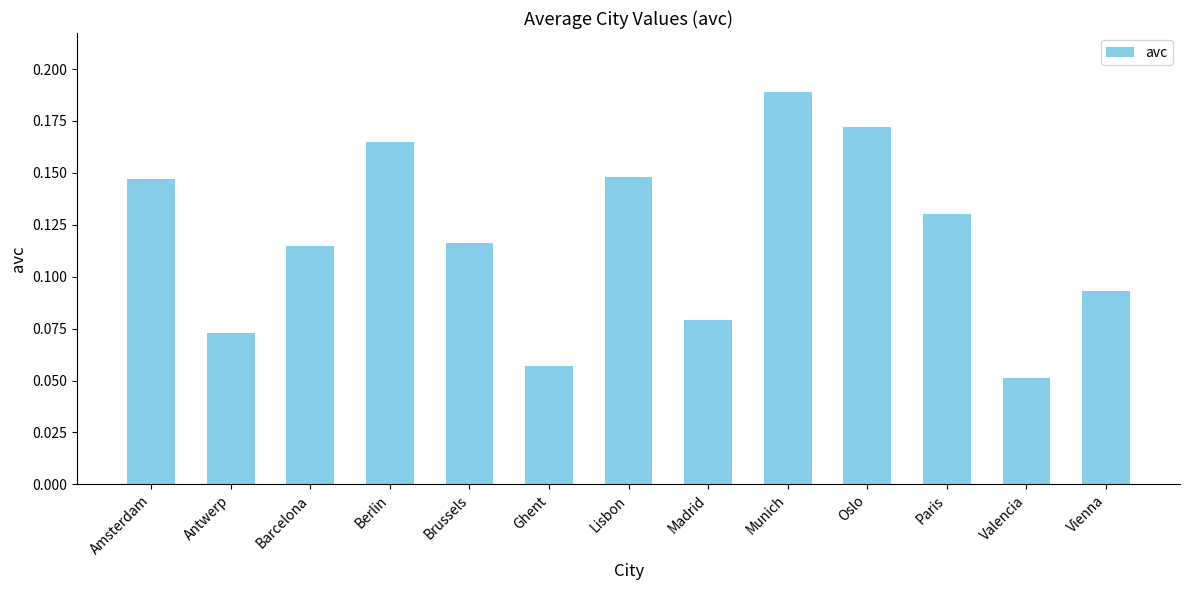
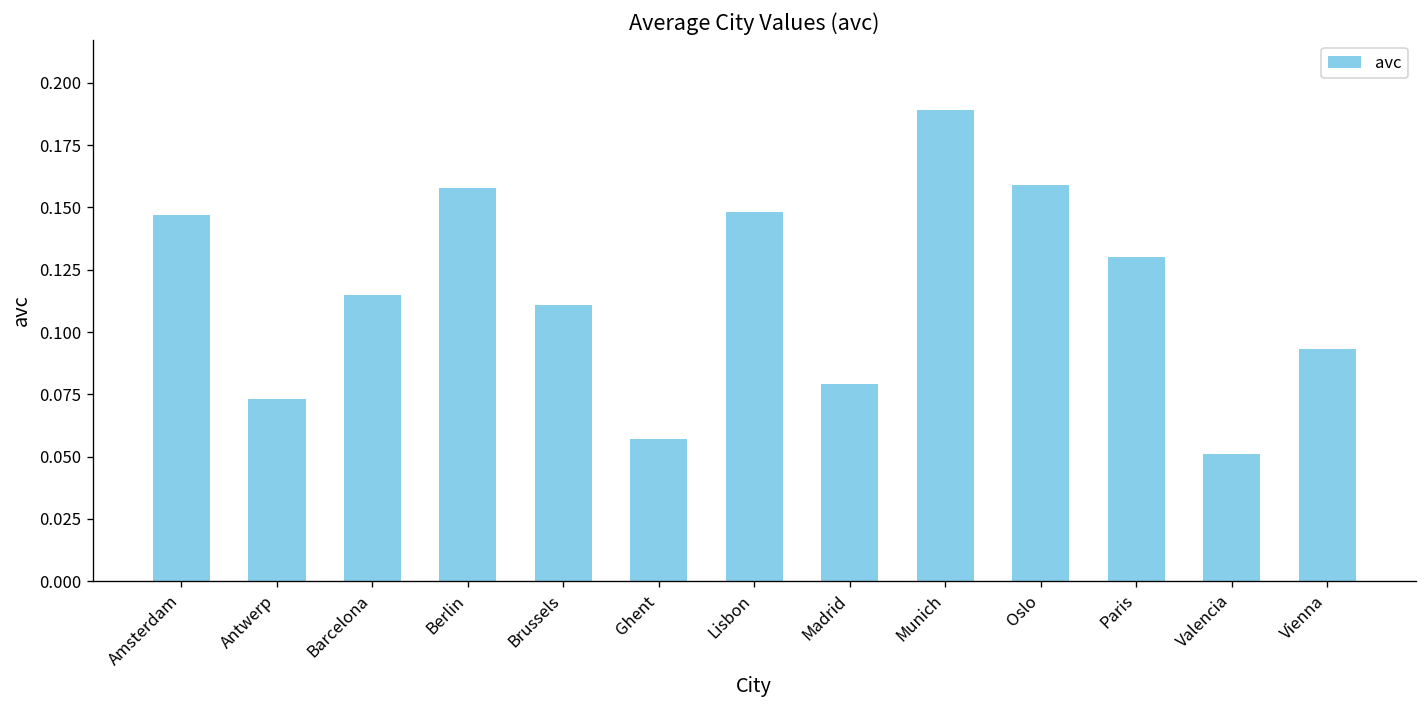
  {
    "Amsterdam": 0.147,
    "Antwerp": 0.073,
    "Barcelona": 0.115,
-   "Berlin": 0.165,
-   "Brussels": 0.116,
+   "Berlin": 0.158,
+   "Brussels": 0.111,
    "Ghent": 0.057,
    "Lisbon": 0.148,
    "Madrid": 0.079,
    "Munich": 0.189,
-   "Oslo": 0.172,
+   "Oslo": 0.159,
    "Paris": 0.130,
    "Valencia": 0.051,
    "Vienna": 0.093
  }
